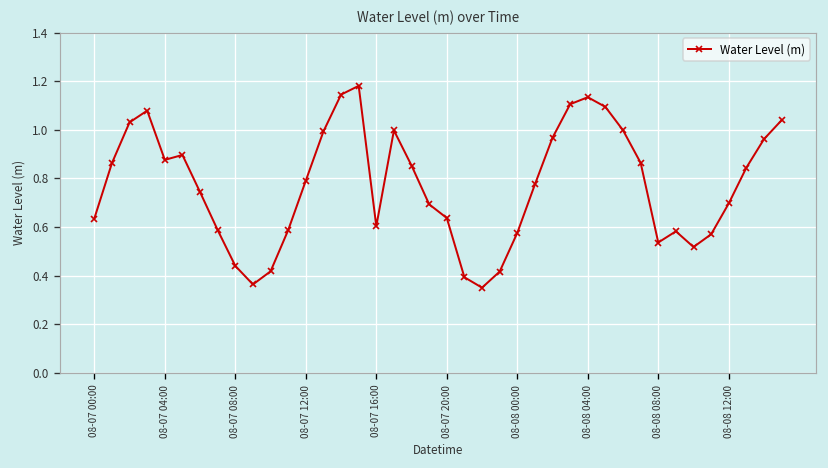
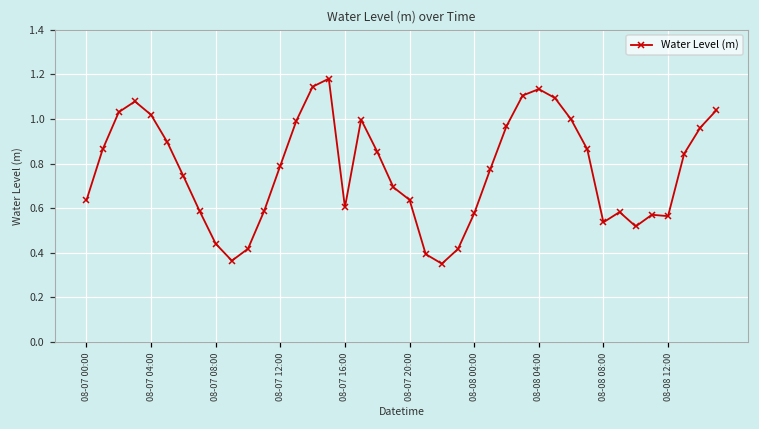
  {
    "08-07 00:00": 0.64,
-   "08-07 04:00": 0.88,
+   "08-07 04:00": 1.02,
    "08-07 08:00": 0.44,
    "08-07 12:00": 0.79,
    "08-07 16:00": 0.60,
    "08-07 20:00": 0.64,
    "08-08 00:00": 0.58,
    "08-08 04:00": 1.13,
    "08-08 08:00": 0.54,
-   "08-08 12:00": 0.70
+   "08-08 12:00": 0.56
  }
